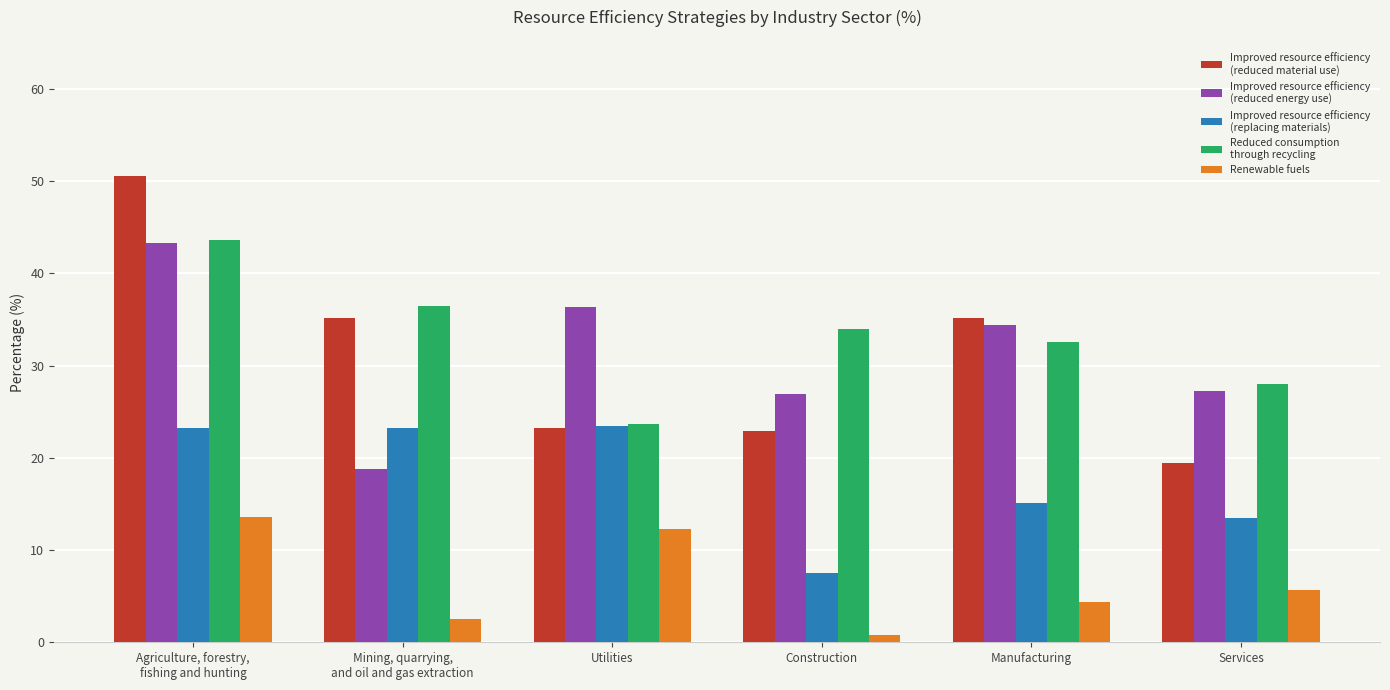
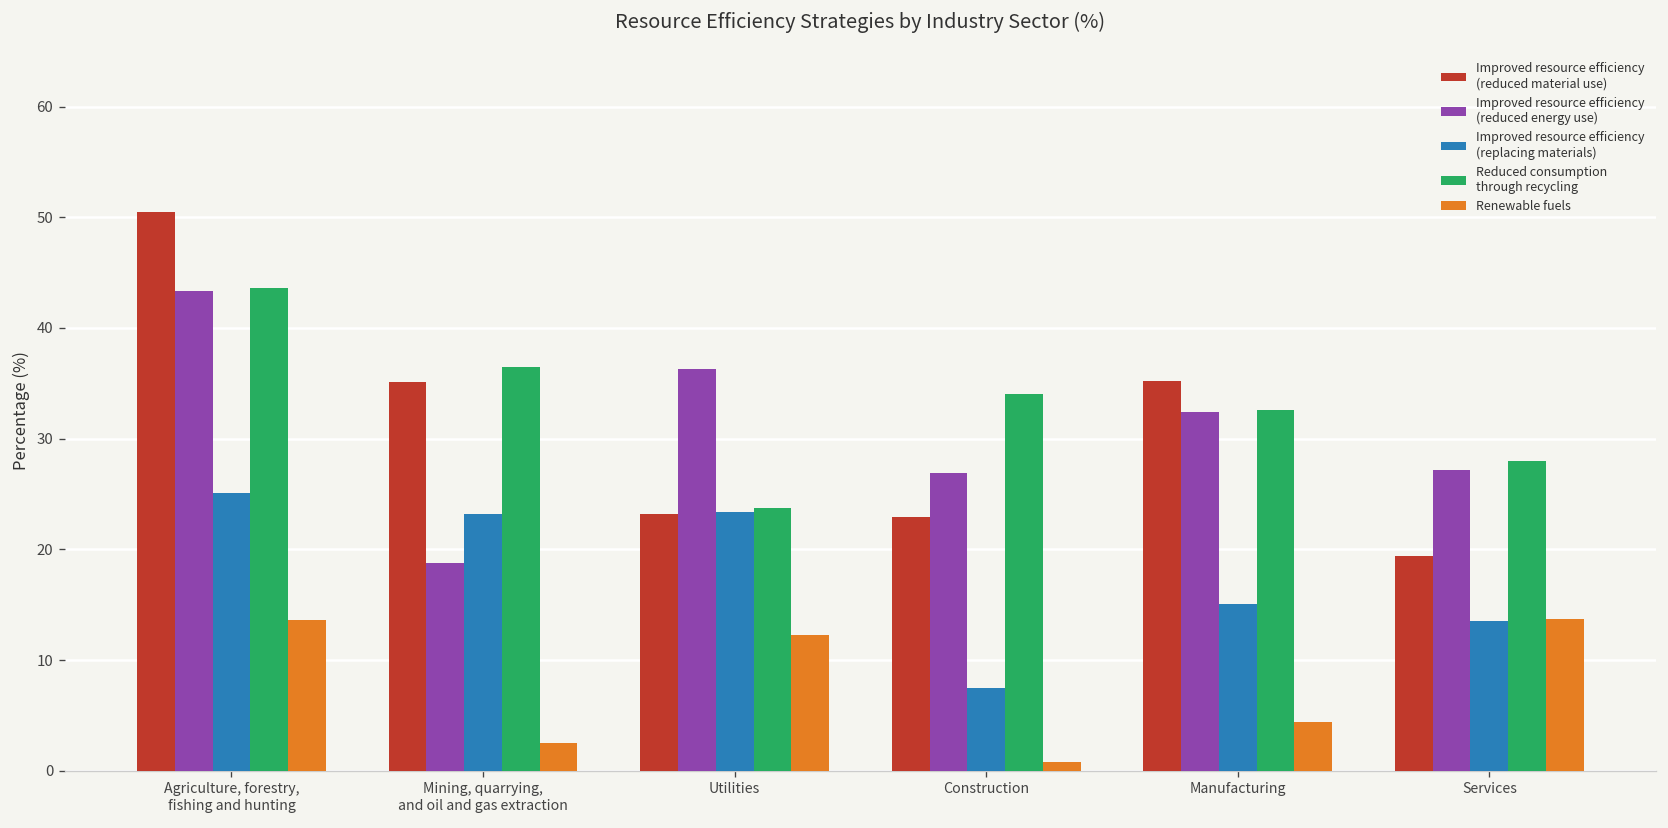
  {
    "Improved resource efficiency (reduced material use)": {
      "Agriculture, forestry, fishing and hunting": 51,
      "Mining, quarrying, and oil and gas extraction": 35,
      "Utilities": 23,
      "Construction": 23,
      "Manufacturing": 35,
      "Services": 19
    },
    "Improved resource efficiency (reduced energy use)": {
      "Agriculture, forestry, fishing and hunting": 43,
      "Mining, quarrying, and oil and gas extraction": 19,
      "Utilities": 36,
      "Construction": 27,
-     "Manufacturing": 34,
+     "Manufacturing": 32,
      "Services": 27
    },
    "Improved resource efficiency (replacing materials)": {
-     "Agriculture, forestry, fishing and hunting": 23,
+     "Agriculture, forestry, fishing and hunting": 25,
      "Mining, quarrying, and oil and gas extraction": 23,
      "Utilities": 23,
      "Construction": 8,
      "Manufacturing": 15,
      "Services": 14
    },
    "Reduced consumption through recycling": {
      "Agriculture, forestry, fishing and hunting": 44,
      "Mining, quarrying, and oil and gas extraction": 37,
      "Utilities": 24,
      "Construction": 34,
      "Manufacturing": 33,
      "Services": 28
    },
    "Renewable fuels": {
      "Agriculture, forestry, fishing and hunting": 14,
      "Mining, quarrying, and oil and gas extraction": 3,
      "Utilities": 12,
      "Construction": 1,
      "Manufacturing": 4,
-     "Services": 6
+     "Services": 14
    }
  }
